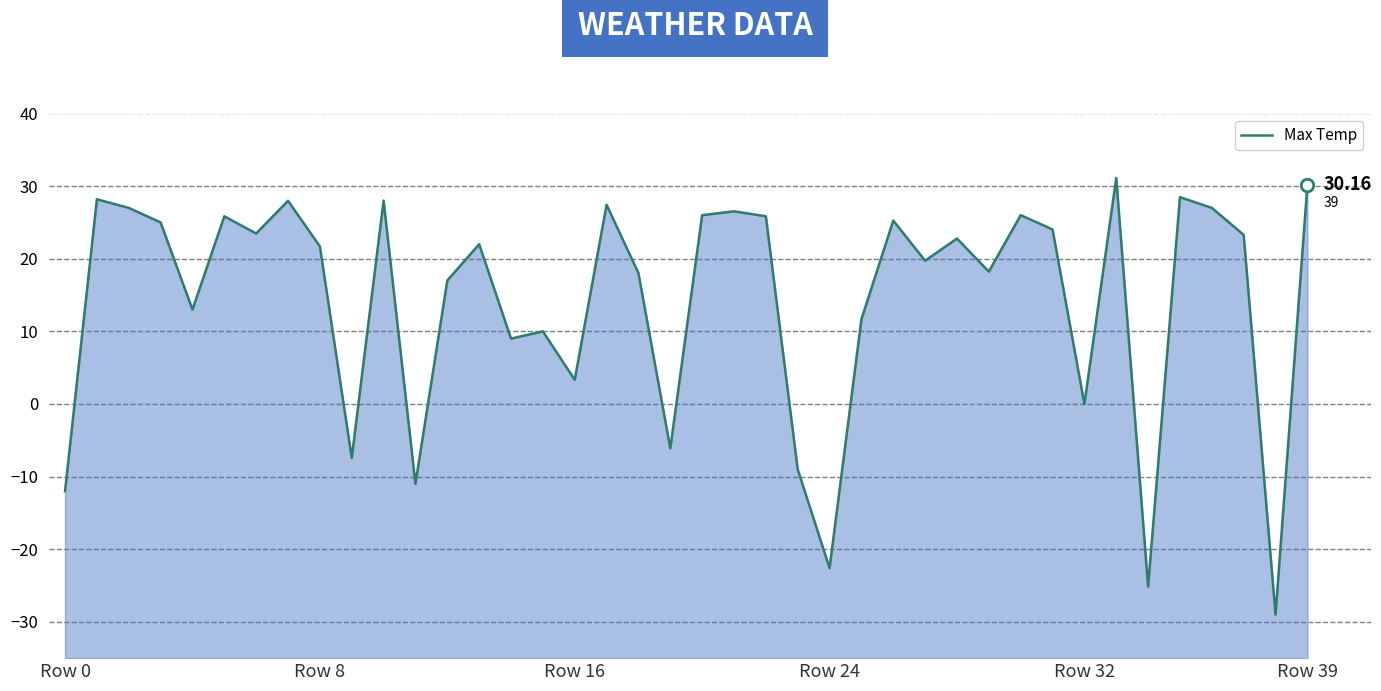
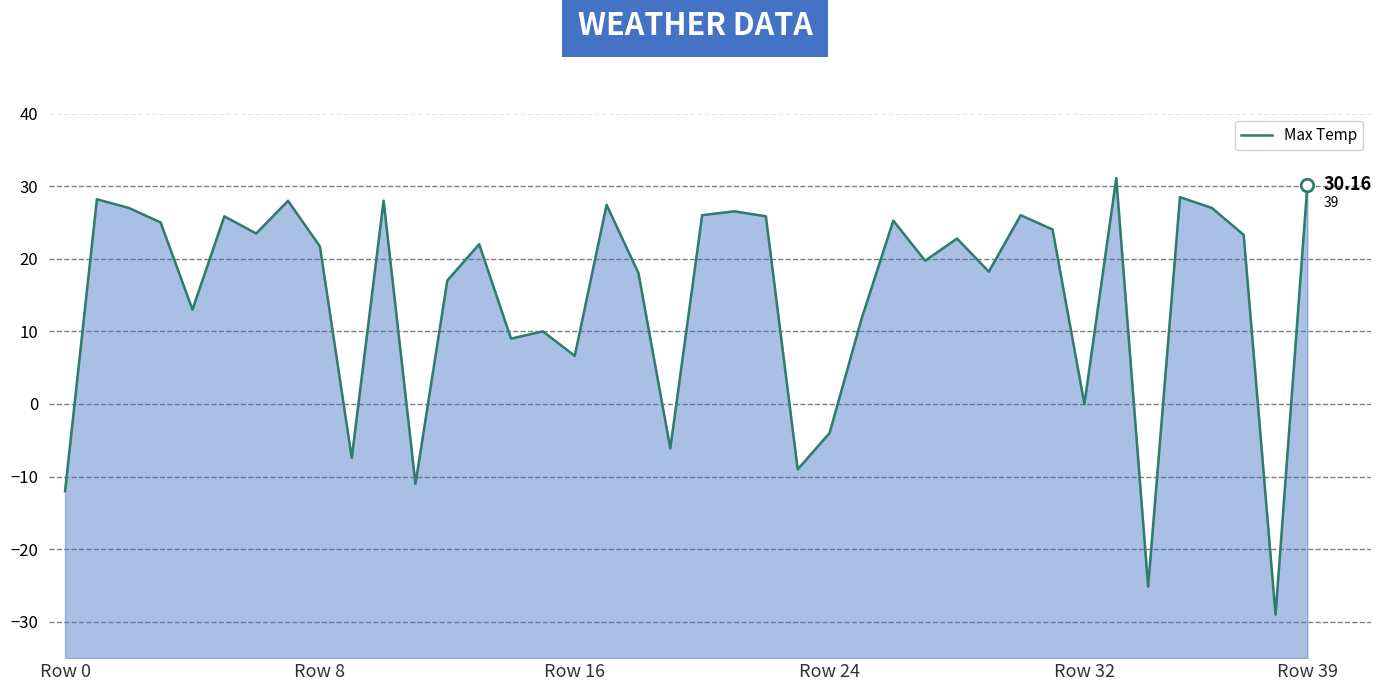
  {
    "Max Temp": {
      "Row 0": -12,
      "Row 8": 22,
-     "Row 16": 3,
-     "Row 24": -23,
+     "Row 16": 7,
+     "Row 24": -4,
      "Row 32": 0
    }
  }
